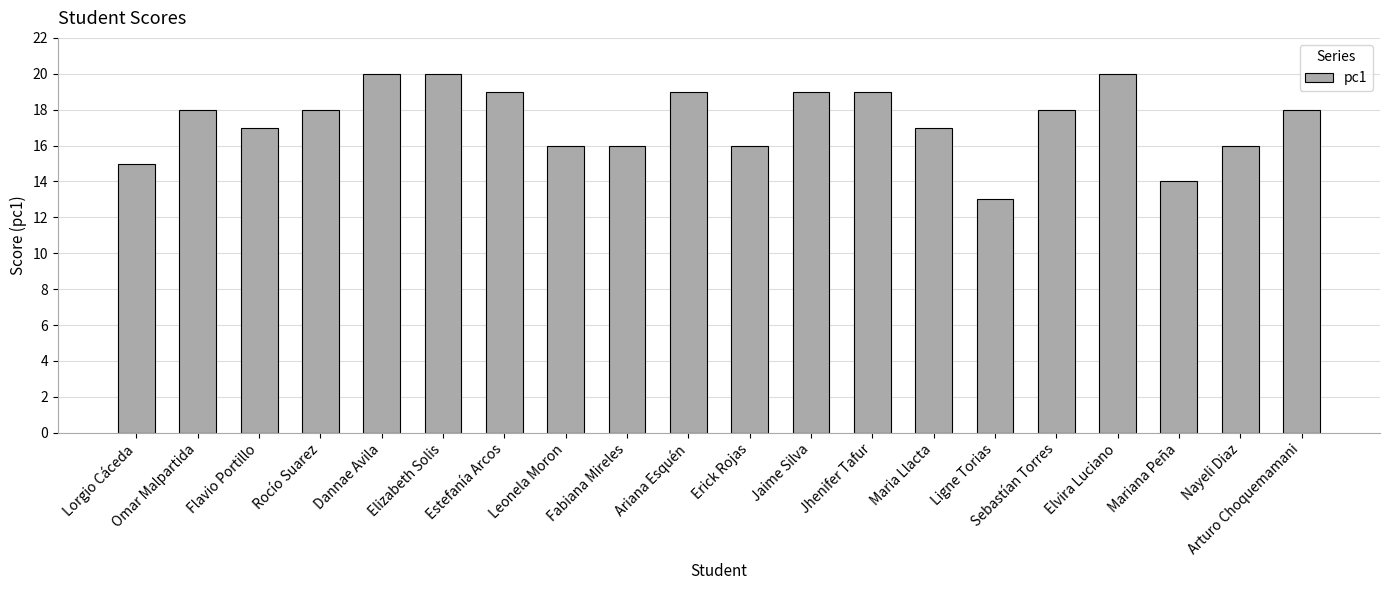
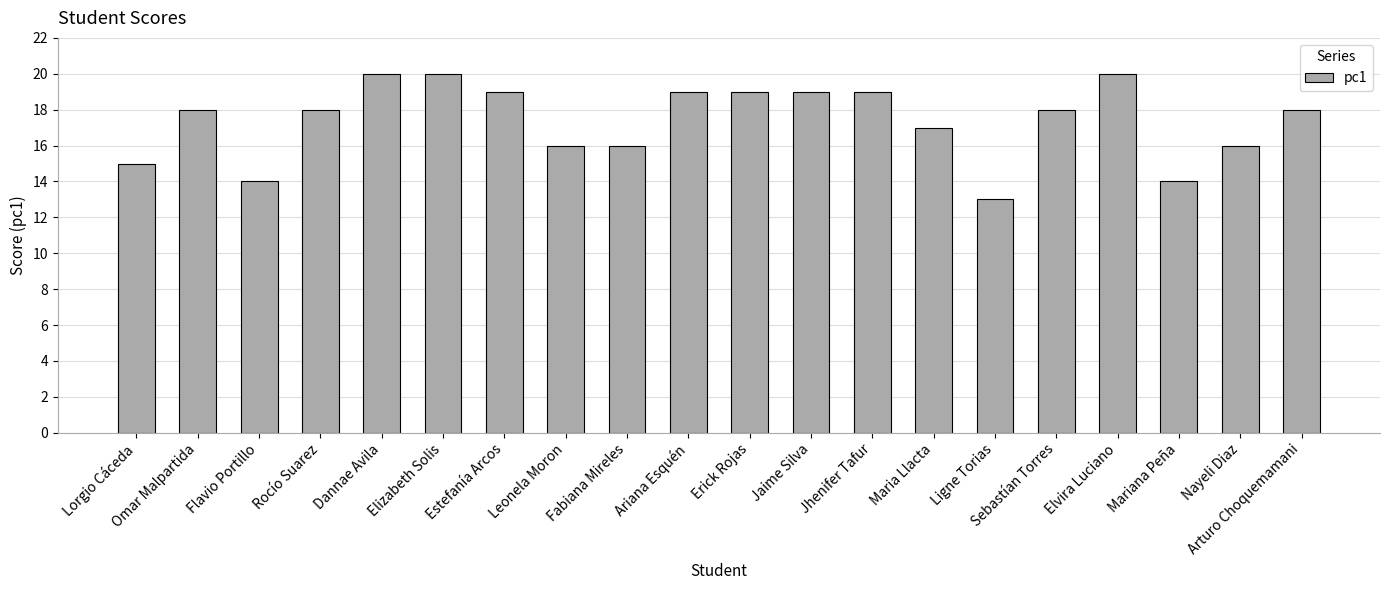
  {
    "Lorgio Cáceda": 15,
    "Omar Malpartida": 18,
-   "Flavio Portillo": 17,
+   "Flavio Portillo": 14,
    "Rocío Suarez": 18,
    "Dannae Avila": 20,
    "Elizabeth Solis": 20,
    "Estefanía Arcos": 19,
    "Leonela Moron": 16,
    "Fabiana Mireles": 16,
    "Ariana Esquén": 19,
-   "Erick Rojas": 16,
+   "Erick Rojas": 19,
    "Jaime Silva": 19,
    "Jhenifer Tafur": 19,
    "Maria Llacta": 17,
    "Ligne Torias": 13,
    "Sebastían Torres": 18,
    "Elvira Luciano": 20,
    "Mariana Peña": 14,
    "Nayeli Diaz": 16,
    "Arturo Choquemamani": 18
  }
